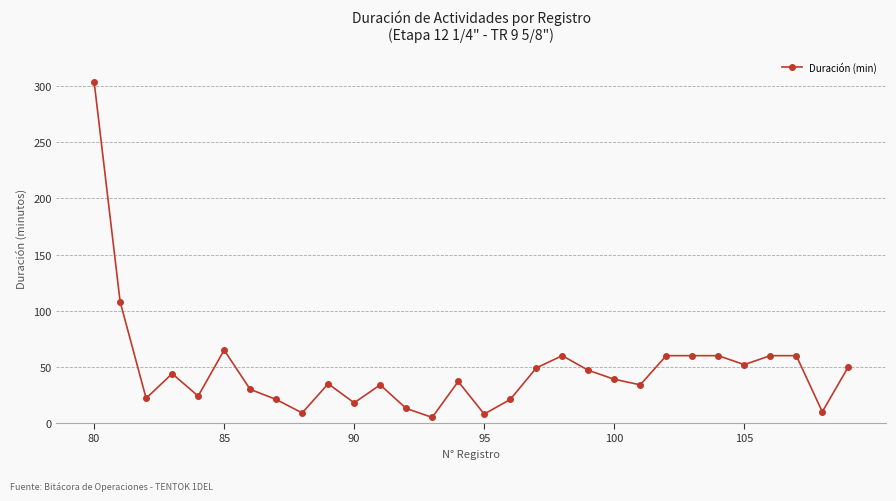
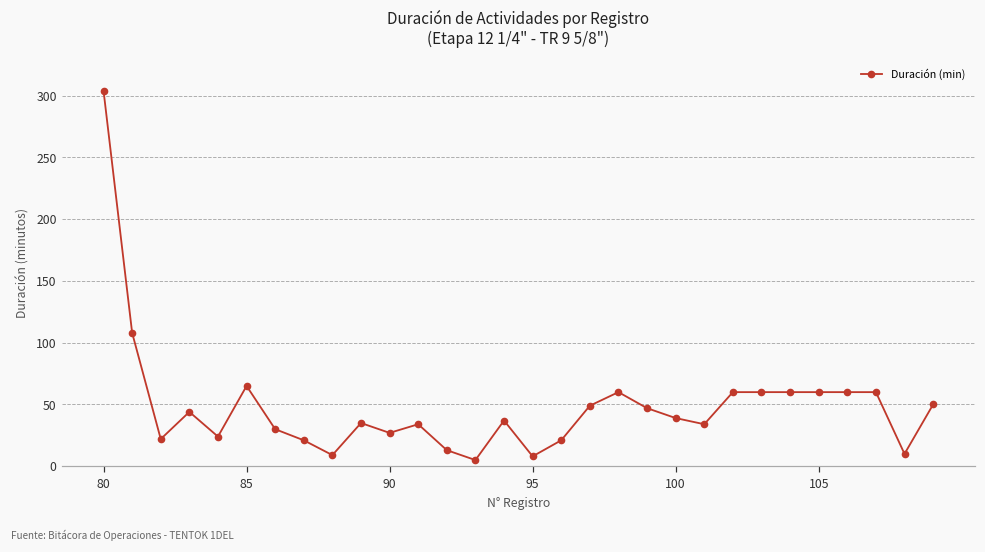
  {
    "80": 304,
    "85": 65,
-   "90": 18,
+   "90": 27,
    "95": 8,
    "100": 39,
-   "105": 52
+   "105": 60
  }
